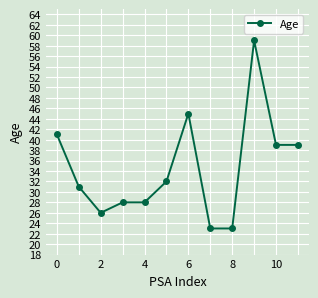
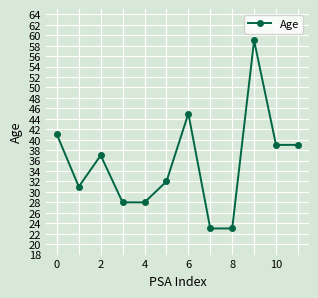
  {
    "0": 41,
-   "2": 26,
+   "2": 37,
    "4": 28,
    "6": 45,
    "8": 23,
    "10": 39
  }
